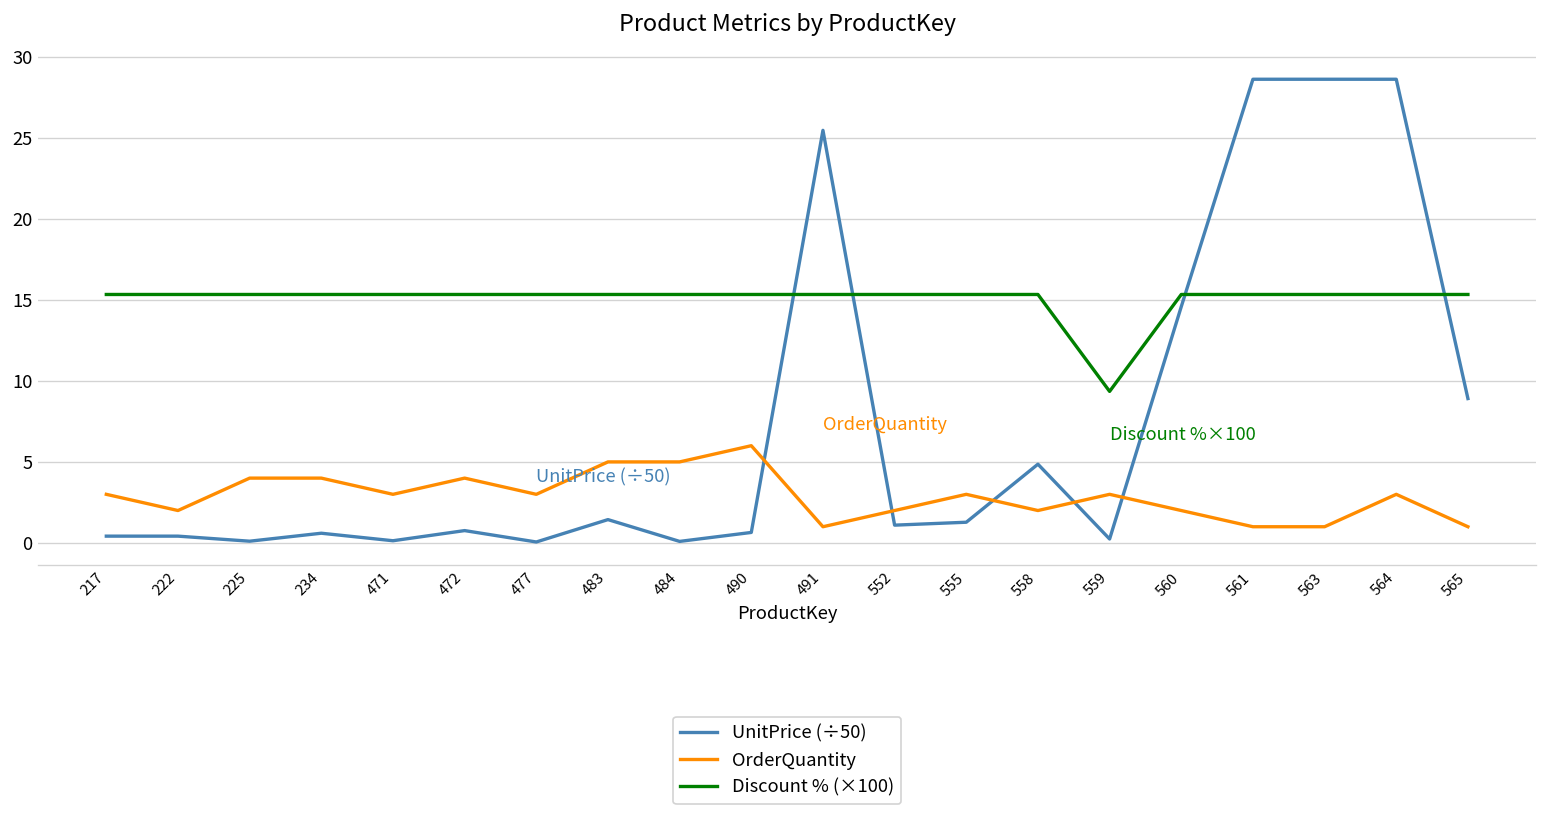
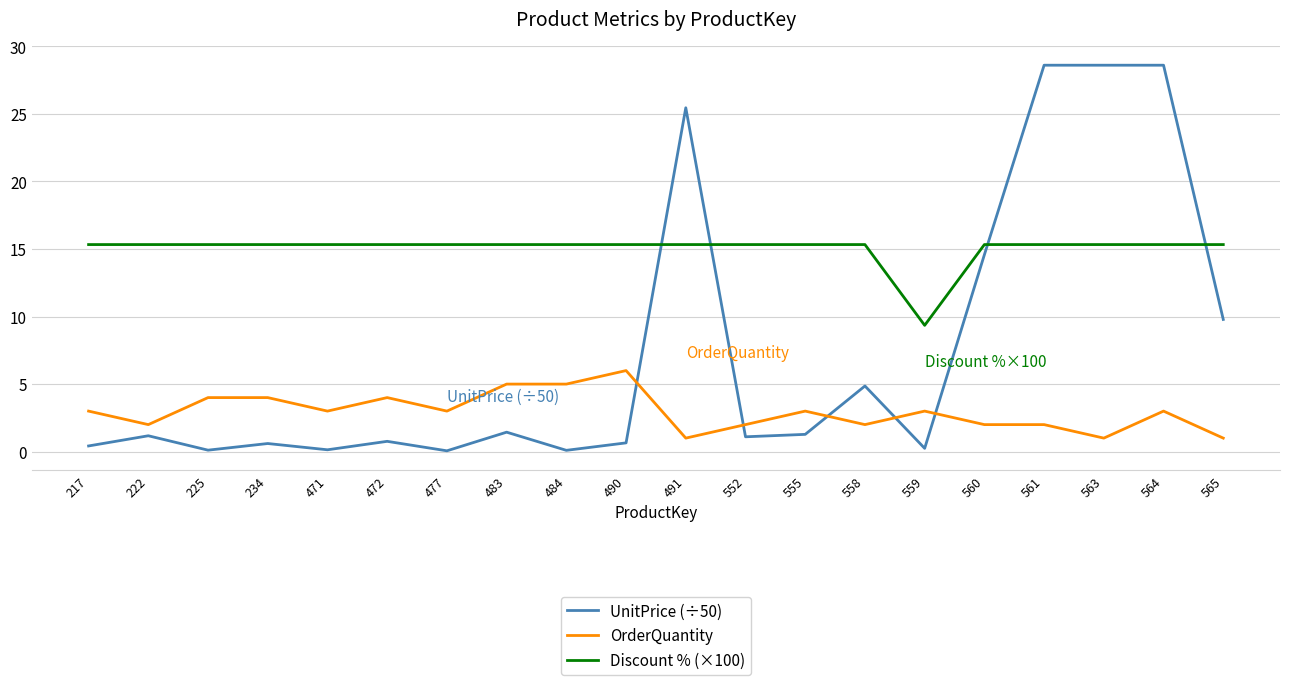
  {
    "UnitPrice (÷50)": {
      "217": 0.4,
-     "222": 0.4,
+     "222": 1.2,
      "225": 0.1,
      "234": 0.6,
      "471": 0.1,
      "472": 0.8,
      "477": 0.1,
      "483": 1.4,
      "484": 0.1,
      "490": 0.6,
      "491": 25.5,
      "552": 1.1,
      "555": 1.3,
      "558": 4.9,
      "559": 0.2,
      "560": 14.6,
      "561": 28.6,
      "563": 28.6,
      "564": 28.6,
-     "565": 8.9
+     "565": 9.8
    },
    "OrderQuantity": {
      "217": 3,
      "222": 2,
      "225": 4,
      "234": 4,
      "471": 3,
      "472": 4,
      "477": 3,
      "484": 5,
      "490": 6,
      "491": 1,
      "552": 2,
      "555": 3,
      "558": 2,
      "559": 3,
      "560": 2,
-     "561": 1,
+     "561": 2,
      "563": 1,
      "564": 3,
      "565": 1
    },
    "Discount % (×100)": {
      "217": 15.3,
      "222": 15.3,
      "225": 15.3,
      "234": 15.3,
      "471": 15.3,
      "472": 15.3,
      "477": 15.3,
      "483": 15.3,
      "484": 15.3,
      "490": 15.3,
      "491": 15.3,
      "552": 15.3,
      "555": 15.3,
      "558": 15.3,
      "559": 9.4,
      "560": 15.3,
      "561": 15.3,
      "563": 15.3,
      "564": 15.3,
      "565": 15.3
    }
  }
